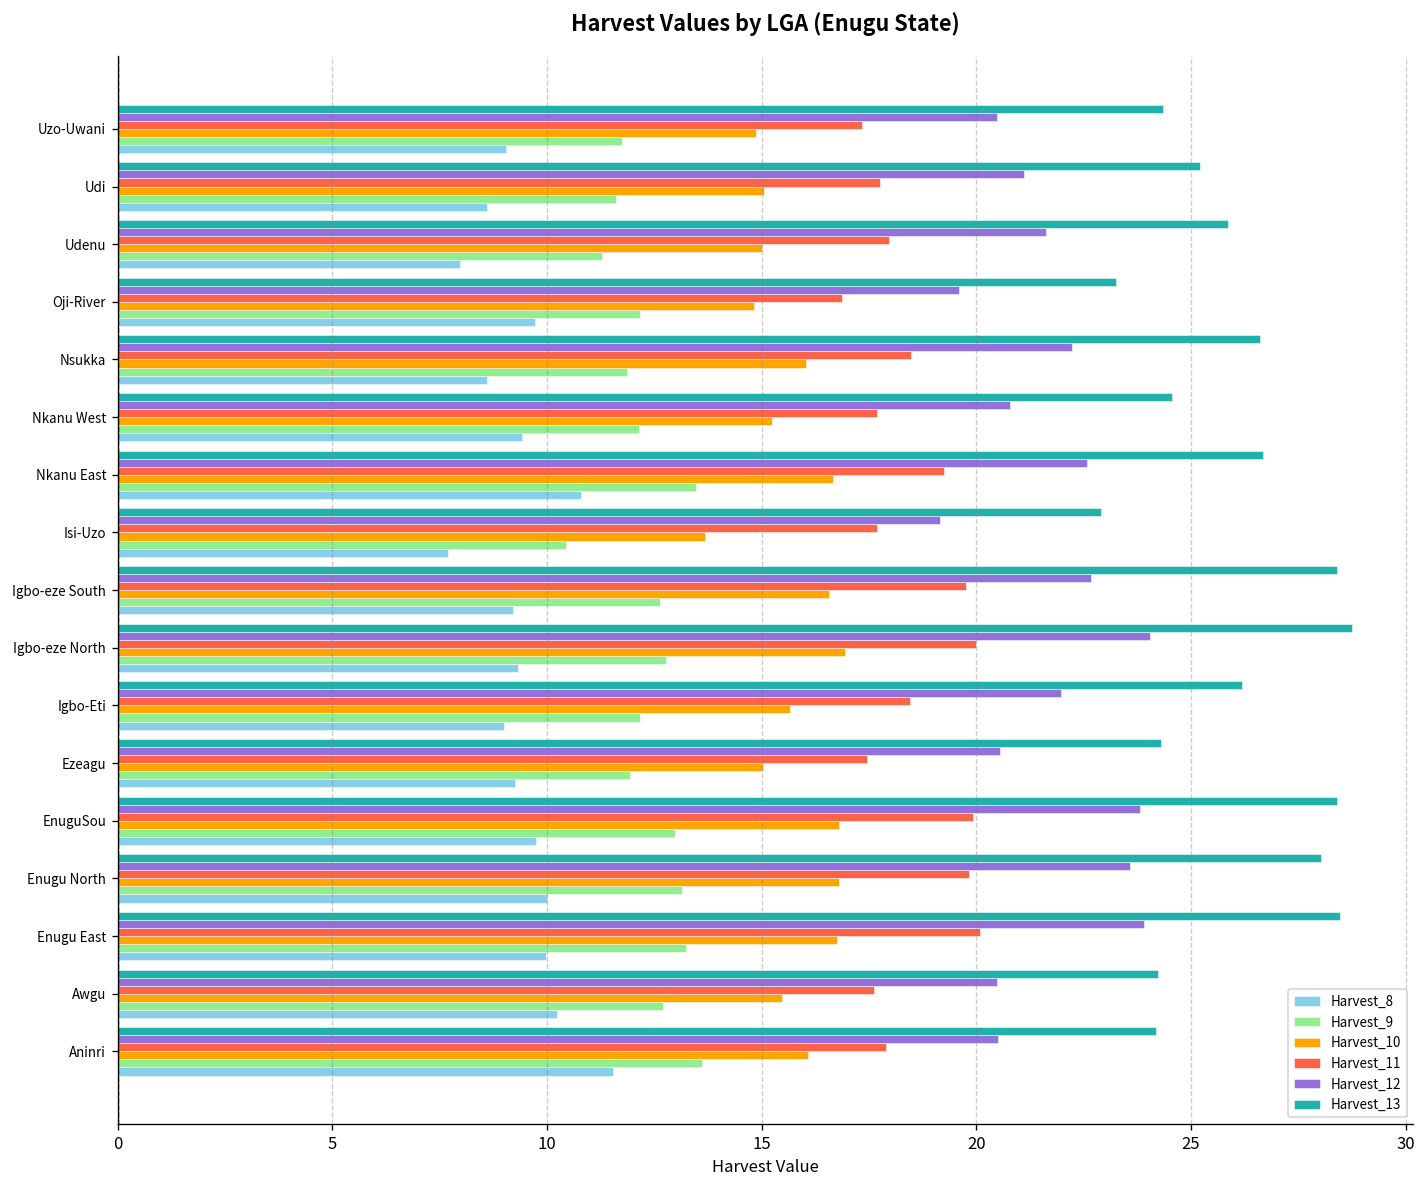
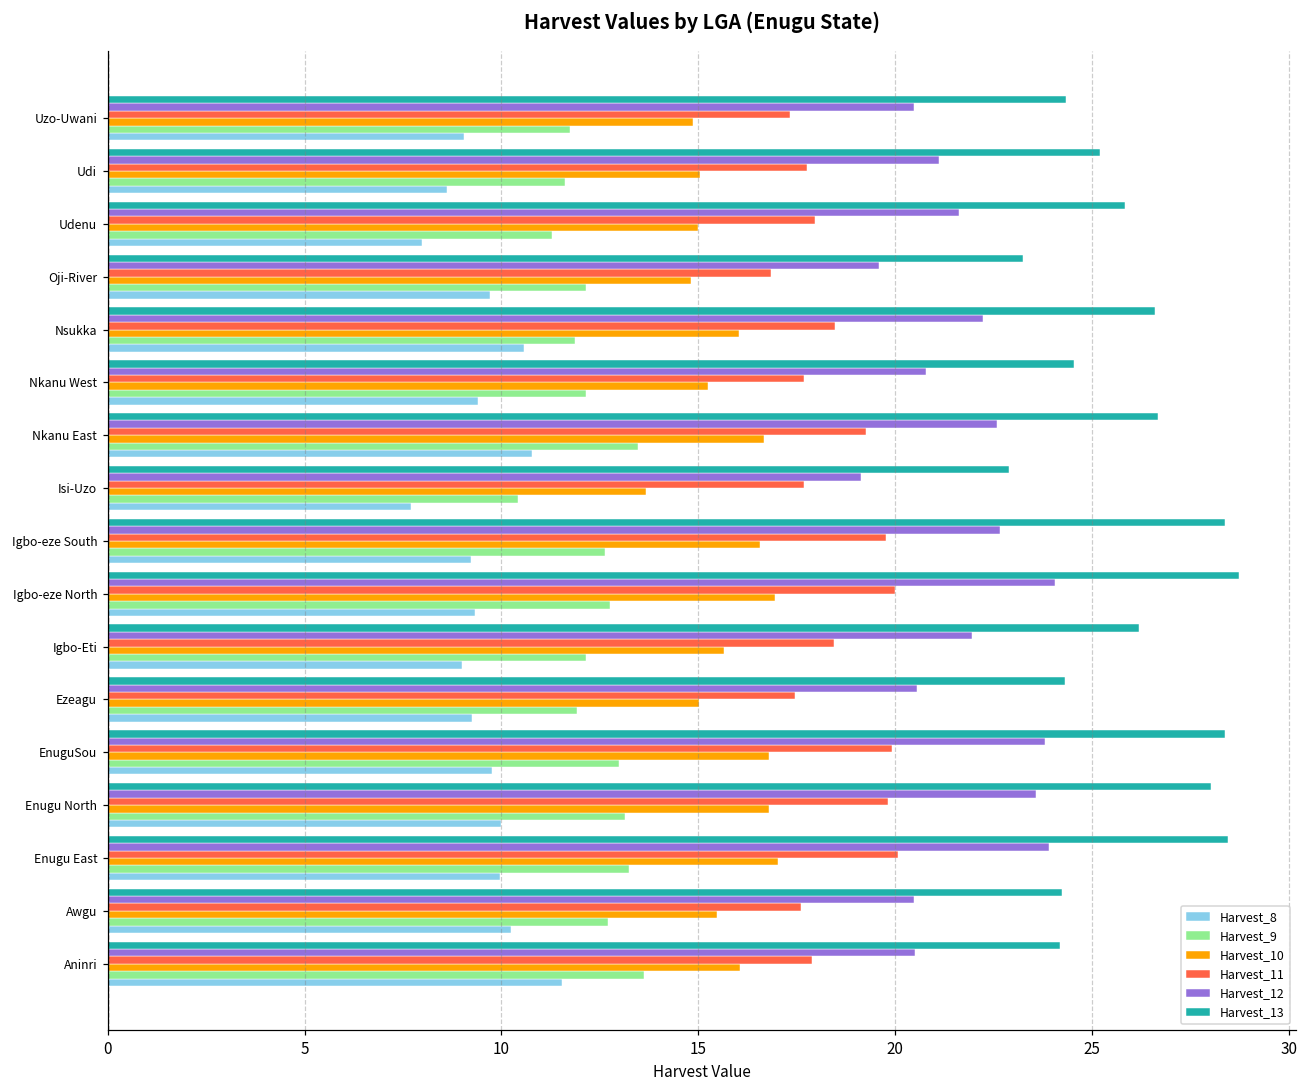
  {
    "Harvest_8": {
      "Uzo-Uwani": 9.0,
      "Udi": 8.6,
      "Udenu": 8.0,
      "Oji-River": 9.7,
-     "Nsukka": 8.6,
+     "Nsukka": 10.6,
      "Nkanu West": 9.4,
      "Nkanu East": 10.8,
      "Isi-Uzo": 7.7,
      "Igbo-eze South": 9.2,
      "Igbo-eze North": 9.3,
      "Igbo-Eti": 9.0,
      "Ezeagu": 9.3,
      "EnuguSou": 9.7,
      "Enugu North": 10.0,
      "Enugu East": 10.0,
      "Awgu": 10.2,
      "Aninri": 11.5
    },
    "Harvest_9": {
      "Uzo-Uwani": 11.7,
      "Udi": 11.6,
      "Udenu": 11.3,
      "Oji-River": 12.2,
      "Nsukka": 11.9,
      "Nkanu West": 12.1,
      "Nkanu East": 13.5,
      "Isi-Uzo": 10.4,
      "Igbo-eze South": 12.6,
      "Igbo-eze North": 12.8,
      "Igbo-Eti": 12.2,
      "Ezeagu": 11.9,
      "EnuguSou": 13.0,
      "Enugu North": 13.1,
      "Enugu East": 13.2,
      "Awgu": 12.7,
      "Aninri": 13.6
    },
    "Harvest_10": {
      "Uzo-Uwani": 14.9,
      "Udi": 15.1,
      "Udenu": 15.0,
      "Oji-River": 14.8,
      "Nsukka": 16.0,
      "Nkanu West": 15.2,
      "Nkanu East": 16.7,
      "Isi-Uzo": 13.7,
      "Igbo-eze South": 16.6,
      "Igbo-eze North": 16.9,
      "Igbo-Eti": 15.7,
      "Ezeagu": 15.0,
      "EnuguSou": 16.8,
      "Enugu North": 16.8,
-     "Enugu East": 16.8,
+     "Enugu East": 17.0,
      "Awgu": 15.5,
      "Aninri": 16.1
    },
    "Harvest_11": {
      "Uzo-Uwani": 17.3,
      "Udi": 17.8,
      "Udenu": 18.0,
      "Oji-River": 16.9,
      "Nsukka": 18.5,
      "Nkanu West": 17.7,
      "Nkanu East": 19.3,
      "Isi-Uzo": 17.7,
      "Igbo-eze South": 19.8,
      "Igbo-eze North": 20.0,
      "Igbo-Eti": 18.5,
      "Ezeagu": 17.5,
      "EnuguSou": 19.9,
      "Enugu North": 19.8,
      "Enugu East": 20.1,
      "Awgu": 17.6,
      "Aninri": 17.9
    },
    "Harvest_12": {
      "Uzo-Uwani": 20.5,
      "Udi": 21.1,
      "Udenu": 21.6,
      "Oji-River": 19.6,
      "Nsukka": 22.2,
      "Nkanu West": 20.8,
      "Nkanu East": 22.6,
      "Isi-Uzo": 19.1,
      "Igbo-eze South": 22.7,
      "Igbo-eze North": 24.1,
      "Igbo-Eti": 22.0,
      "Ezeagu": 20.6,
      "EnuguSou": 23.8,
      "Enugu North": 23.6,
      "Enugu East": 23.9,
      "Awgu": 20.5,
      "Aninri": 20.5
    },
    "Harvest_13": {
      "Uzo-Uwani": 24.3,
      "Udi": 25.2,
      "Udenu": 25.9,
      "Oji-River": 23.2,
      "Nsukka": 26.6,
      "Nkanu West": 24.6,
      "Nkanu East": 26.7,
      "Isi-Uzo": 22.9,
      "Igbo-eze South": 28.4,
      "Igbo-eze North": 28.7,
      "Igbo-Eti": 26.2,
      "Ezeagu": 24.3,
      "EnuguSou": 28.4,
      "Enugu North": 28.0,
      "Enugu East": 28.5,
      "Awgu": 24.2,
      "Aninri": 24.2
    }
  }
